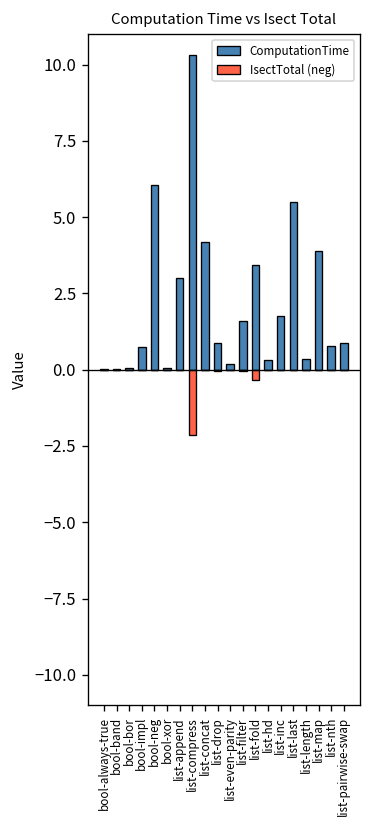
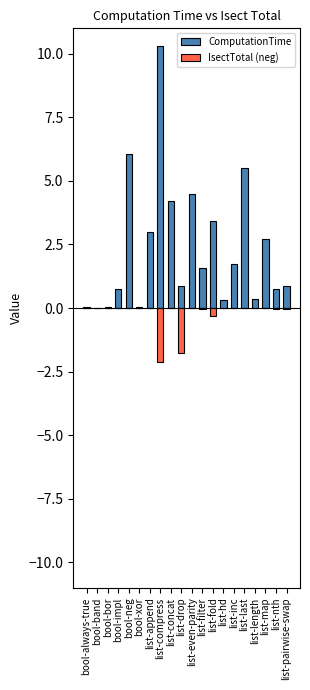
  {
    "ComputationTime": {
      "bool-impl": 0.8,
      "bool-neg": 6.0,
      "list-append": 3.0,
      "list-compress": 10.3,
      "list-concat": 4.2,
      "list-drop": 0.9,
-     "list-even-parity": 0.2,
+     "list-even-parity": 4.5,
      "list-filter": 1.6,
      "list-fold": 3.4,
      "list-hd": 0.3,
      "list-inc": 1.8,
      "list-last": 5.5,
      "list-length": 0.4,
-     "list-map": 3.9,
+     "list-map": 2.7,
      "list-nth": 0.8,
      "list-pairwise-swap": 0.9
    },
    "IsectTotal (neg)": {
      "bool-always-true": 0.0,
      "bool-band": 0.0,
      "bool-bor": 0.0,
      "bool-impl": 0.0,
      "bool-neg": 0.0,
      "bool-xor": 0.0,
      "list-compress": -2.1,
      "list-concat": 0.0,
-     "list-drop": 0.0,
+     "list-drop": -1.8,
      "list-fold": -0.3,
      "list-hd": 0.0,
      "list-inc": 0.0,
      "list-last": 0.0,
      "list-length": 0.0
    }
  }
